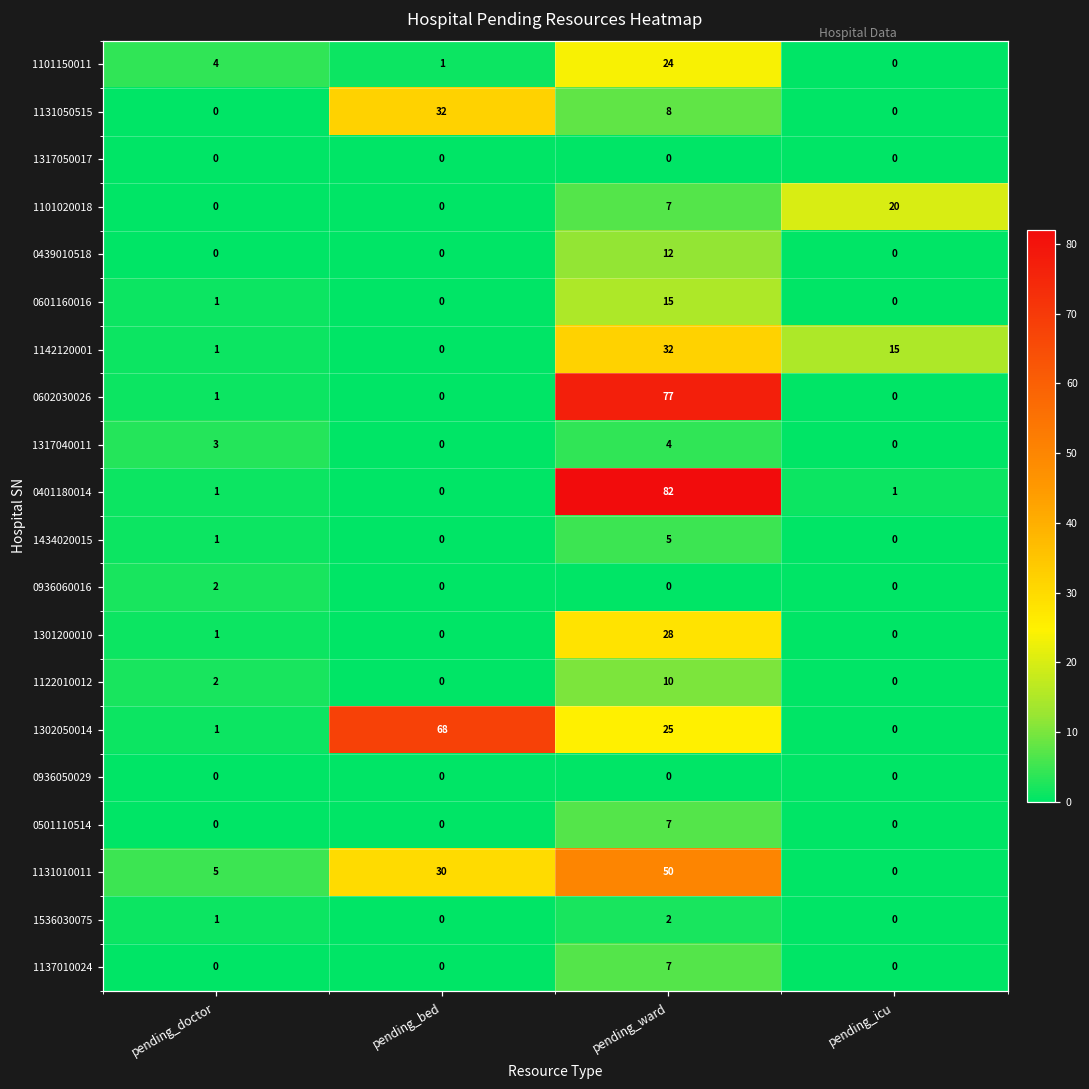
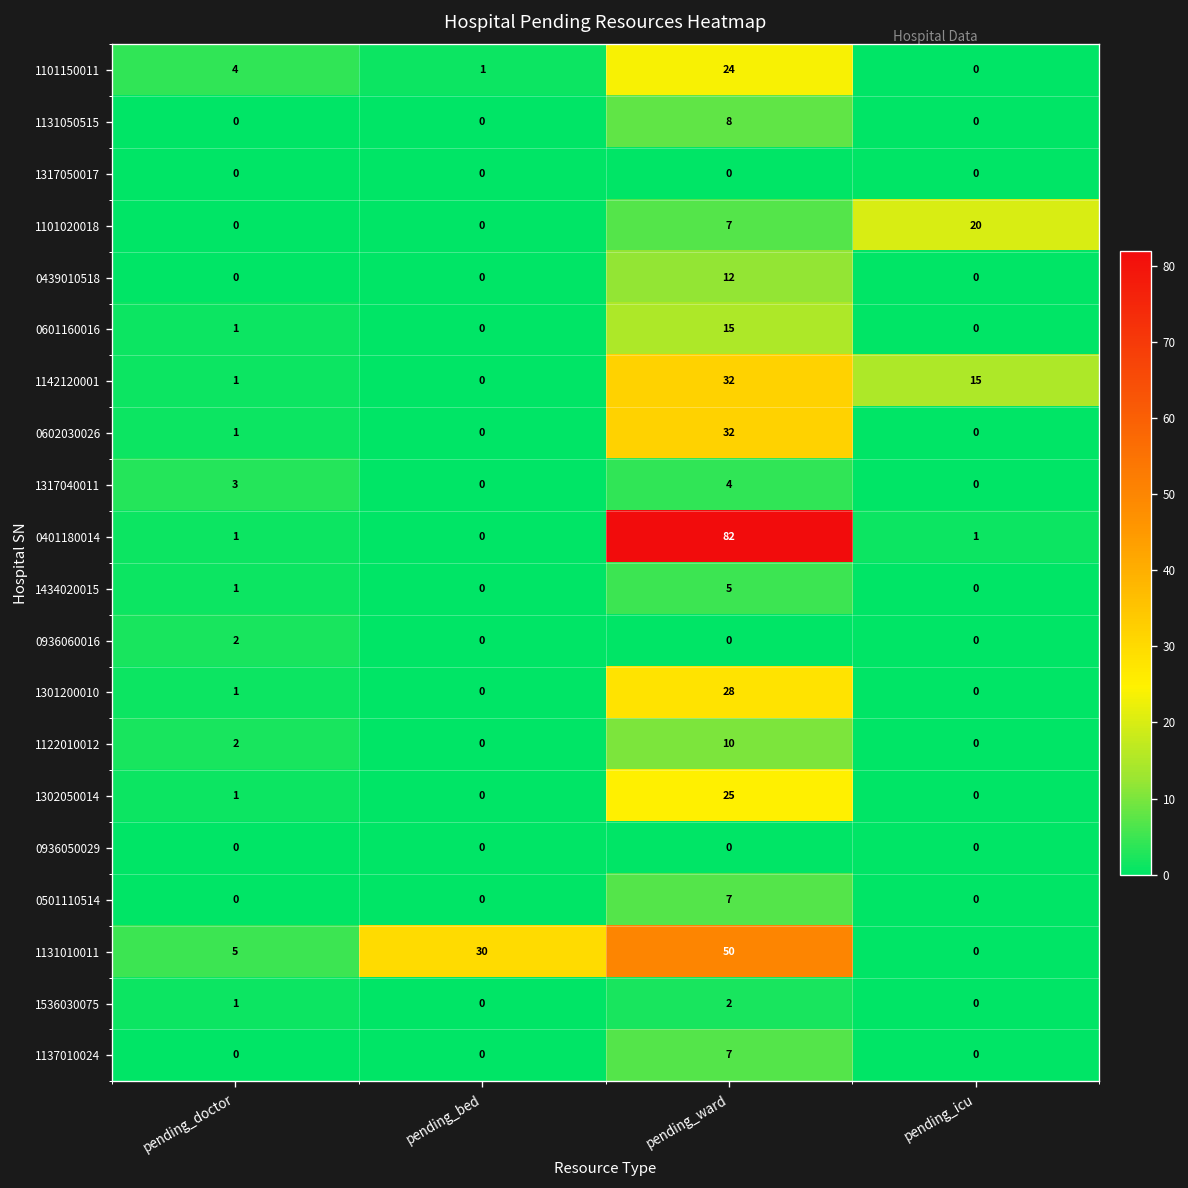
  {
    "1101150011": {
      "pending_doctor": 4,
      "pending_bed": 1,
      "pending_ward": 24,
      "pending_icu": 0
    },
    "1131050515": {
      "pending_doctor": 0,
-     "pending_bed": 32,
+     "pending_bed": 0,
      "pending_ward": 8,
      "pending_icu": 0
    },
    "1317050017": {
      "pending_doctor": 0,
      "pending_bed": 0,
      "pending_ward": 0,
      "pending_icu": 0
    },
    "1101020018": {
      "pending_doctor": 0,
      "pending_bed": 0,
      "pending_ward": 7,
      "pending_icu": 20
    },
    "0439010518": {
      "pending_doctor": 0,
      "pending_bed": 0,
      "pending_ward": 12,
      "pending_icu": 0
    },
    "0601160016": {
      "pending_doctor": 1,
      "pending_bed": 0,
      "pending_ward": 15,
      "pending_icu": 0
    },
    "1142120001": {
      "pending_doctor": 1,
      "pending_bed": 0,
      "pending_ward": 32,
      "pending_icu": 15
    },
    "0602030026": {
      "pending_doctor": 1,
      "pending_bed": 0,
-     "pending_ward": 77,
+     "pending_ward": 32,
      "pending_icu": 0
    },
    "1317040011": {
      "pending_doctor": 3,
      "pending_bed": 0,
      "pending_ward": 4,
      "pending_icu": 0
    },
    "0401180014": {
      "pending_doctor": 1,
      "pending_bed": 0,
      "pending_ward": 82,
      "pending_icu": 1
    },
    "1434020015": {
      "pending_doctor": 1,
      "pending_bed": 0,
      "pending_ward": 5,
      "pending_icu": 0
    },
    "0936060016": {
      "pending_doctor": 2,
      "pending_bed": 0,
      "pending_ward": 0,
      "pending_icu": 0
    },
    "1301200010": {
      "pending_doctor": 1,
      "pending_bed": 0,
      "pending_ward": 28,
      "pending_icu": 0
    },
    "1122010012": {
      "pending_doctor": 2,
      "pending_bed": 0,
      "pending_ward": 10,
      "pending_icu": 0
    },
    "1302050014": {
      "pending_doctor": 1,
-     "pending_bed": 68,
+     "pending_bed": 0,
      "pending_ward": 25,
      "pending_icu": 0
    },
    "0936050029": {
      "pending_doctor": 0,
      "pending_bed": 0,
      "pending_ward": 0,
      "pending_icu": 0
    },
    "0501110514": {
      "pending_doctor": 0,
      "pending_bed": 0,
      "pending_ward": 7,
      "pending_icu": 0
    },
    "1131010011": {
      "pending_doctor": 5,
      "pending_bed": 30,
      "pending_ward": 50,
      "pending_icu": 0
    },
    "1536030075": {
      "pending_doctor": 1,
      "pending_bed": 0,
      "pending_ward": 2,
      "pending_icu": 0
    },
    "1137010024": {
      "pending_doctor": 0,
      "pending_bed": 0,
      "pending_ward": 7,
      "pending_icu": 0
    }
  }
